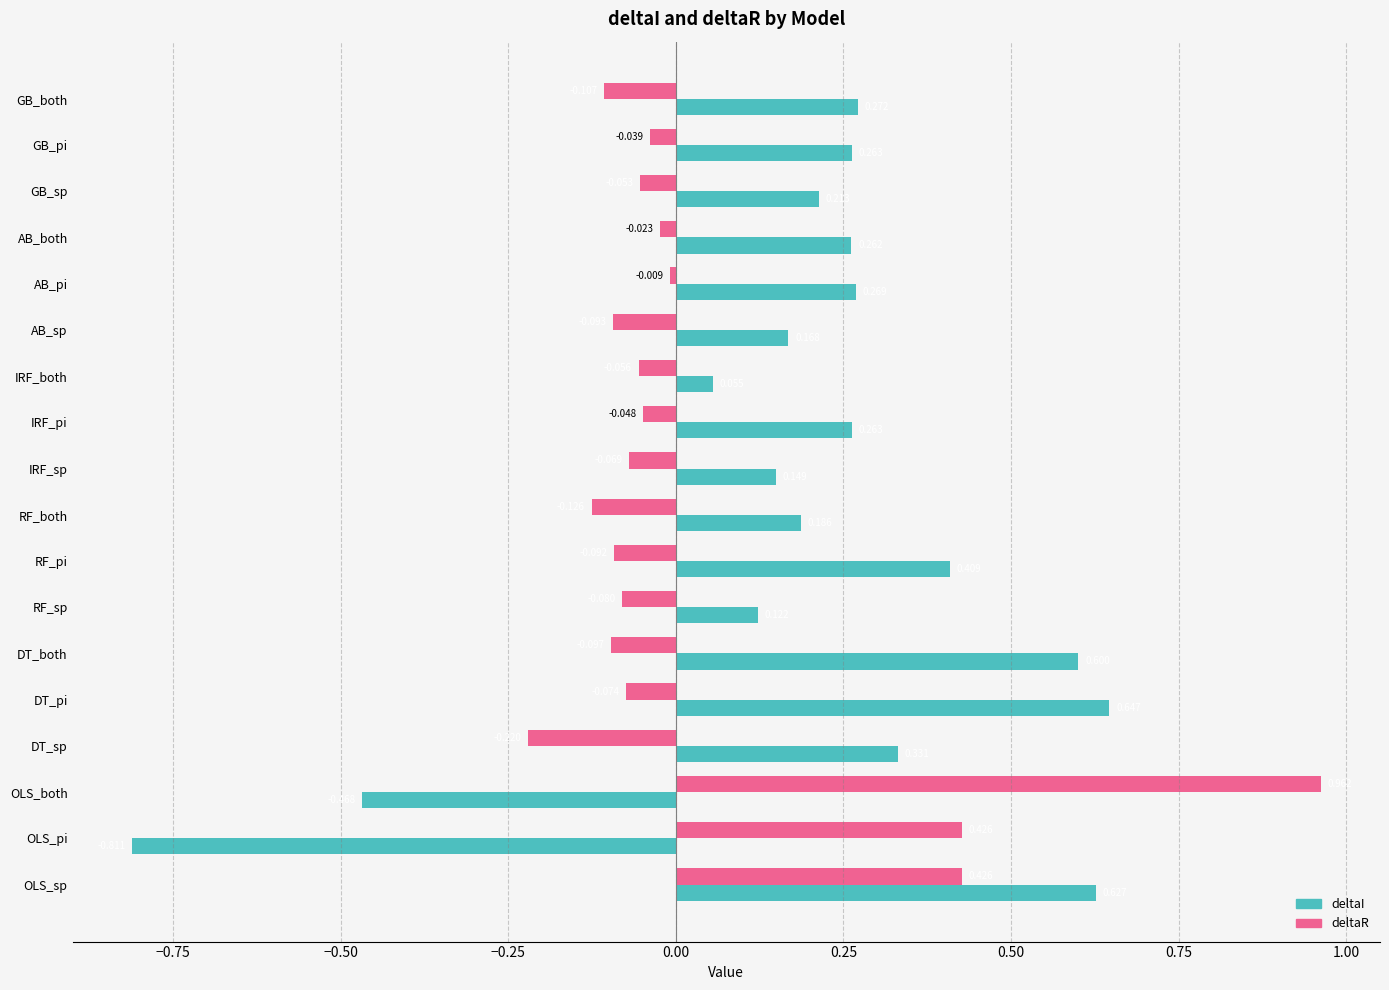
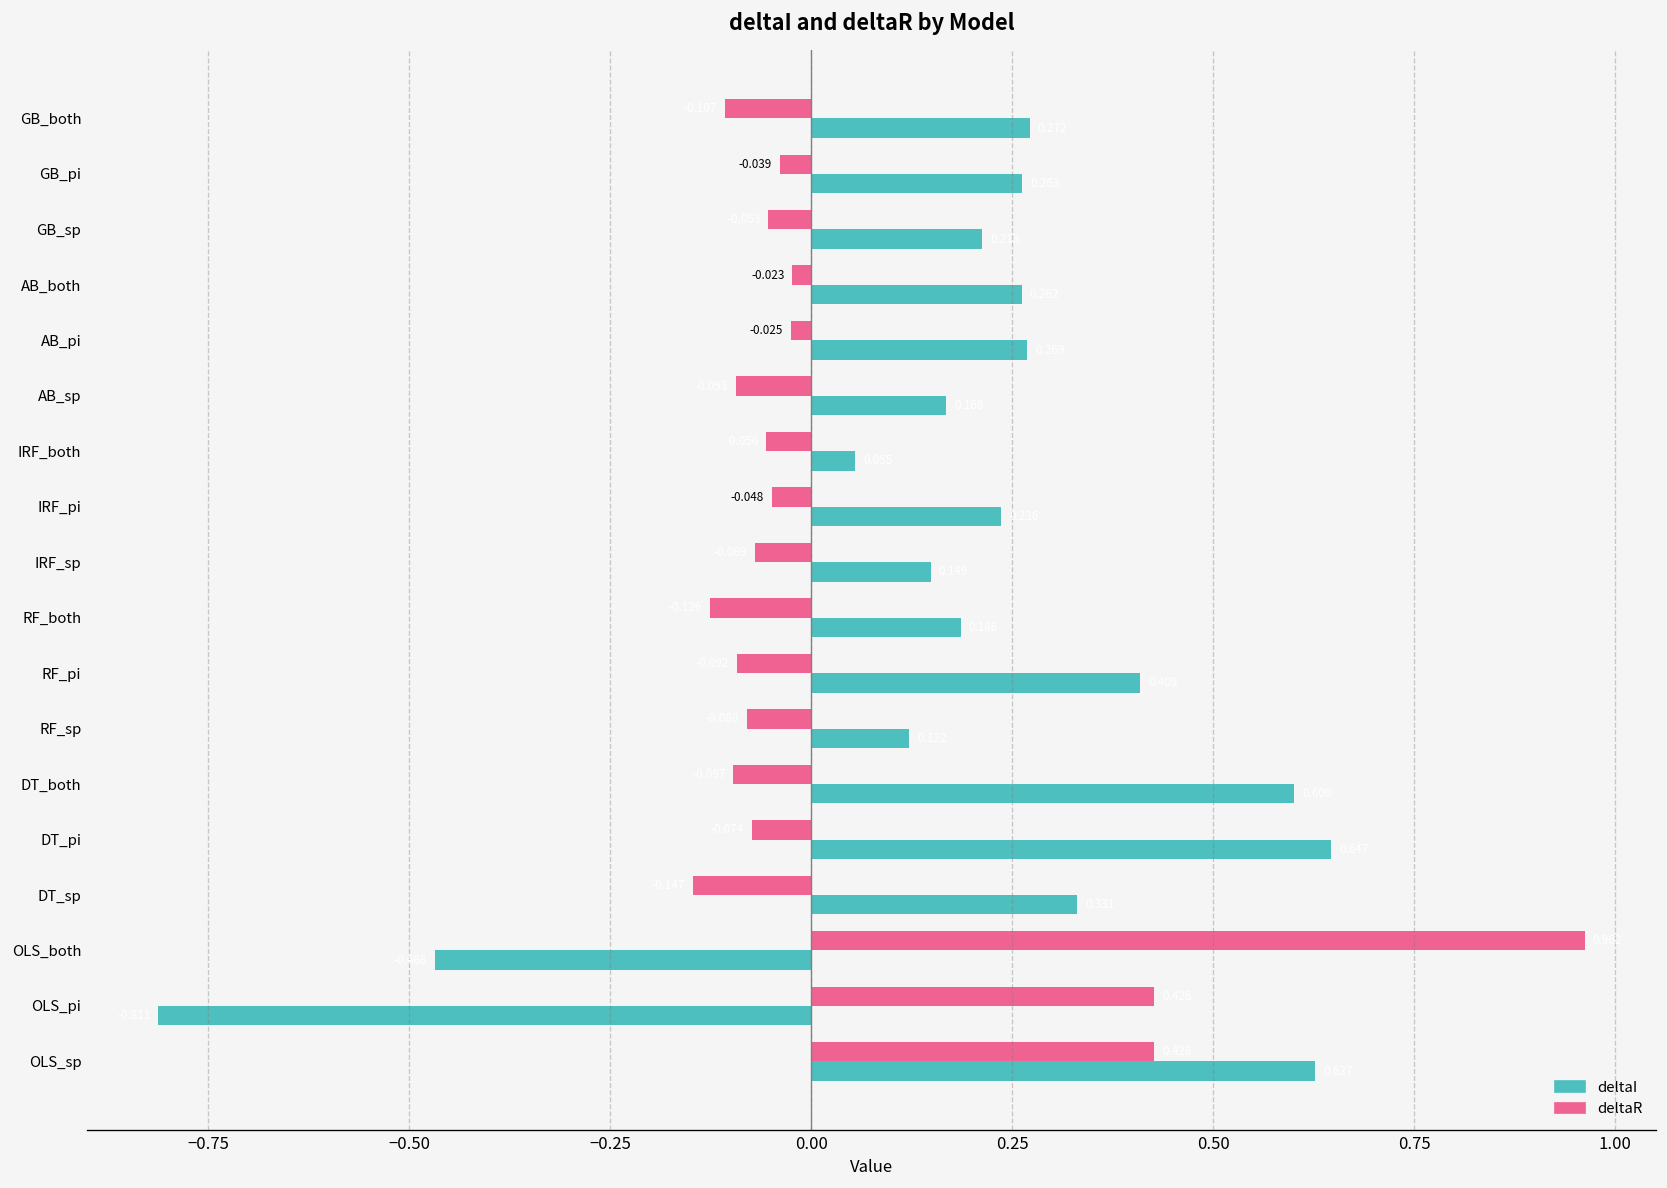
  {
    "deltaI": {
      "GB_both": 0.27,
      "GB_pi": 0.26,
      "GB_sp": 0.21,
      "AB_both": 0.26,
      "AB_pi": 0.27,
      "AB_sp": 0.17,
      "IRF_both": 0.05,
-     "IRF_pi": 0.26,
+     "IRF_pi": 0.24,
      "IRF_sp": 0.15,
      "RF_both": 0.19,
      "RF_pi": 0.41,
      "RF_sp": 0.12,
      "DT_both": 0.60,
      "DT_pi": 0.65,
      "DT_sp": 0.33,
      "OLS_both": -0.47,
      "OLS_pi": -0.81,
      "OLS_sp": 0.63
    },
    "deltaR": {
      "GB_pi": -0.039,
      "AB_both": -0.023,
-     "AB_pi": -0.009,
+     "AB_pi": -0.025,
      "IRF_pi": -0.048,
-     "DT_sp": -0.22
+     "DT_sp": -0.15
    }
  }
